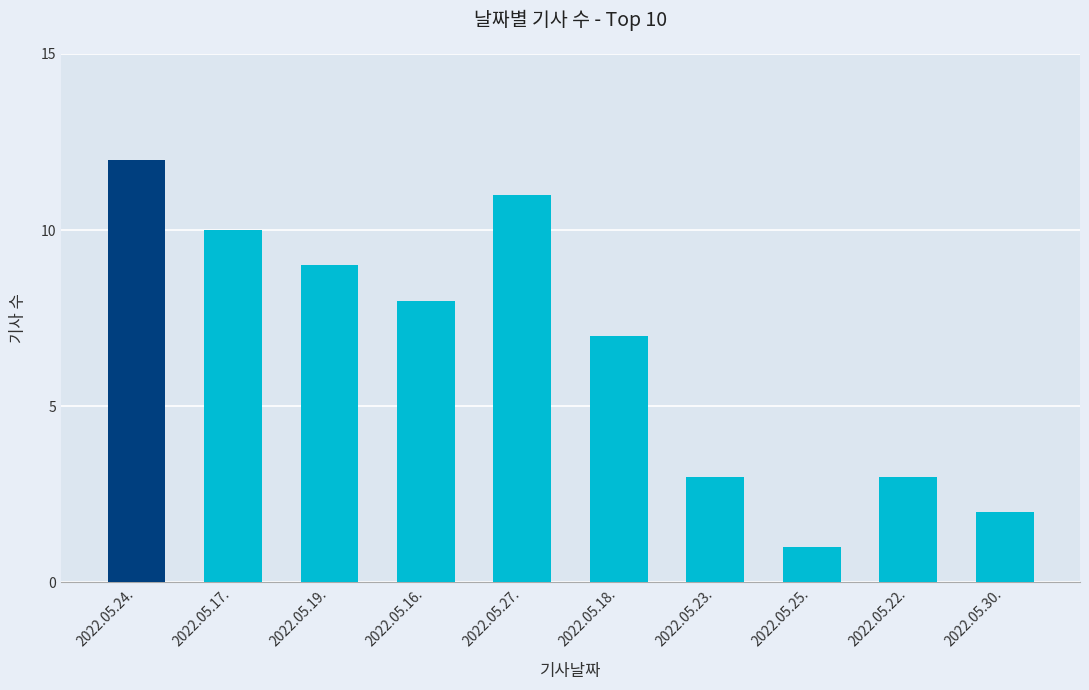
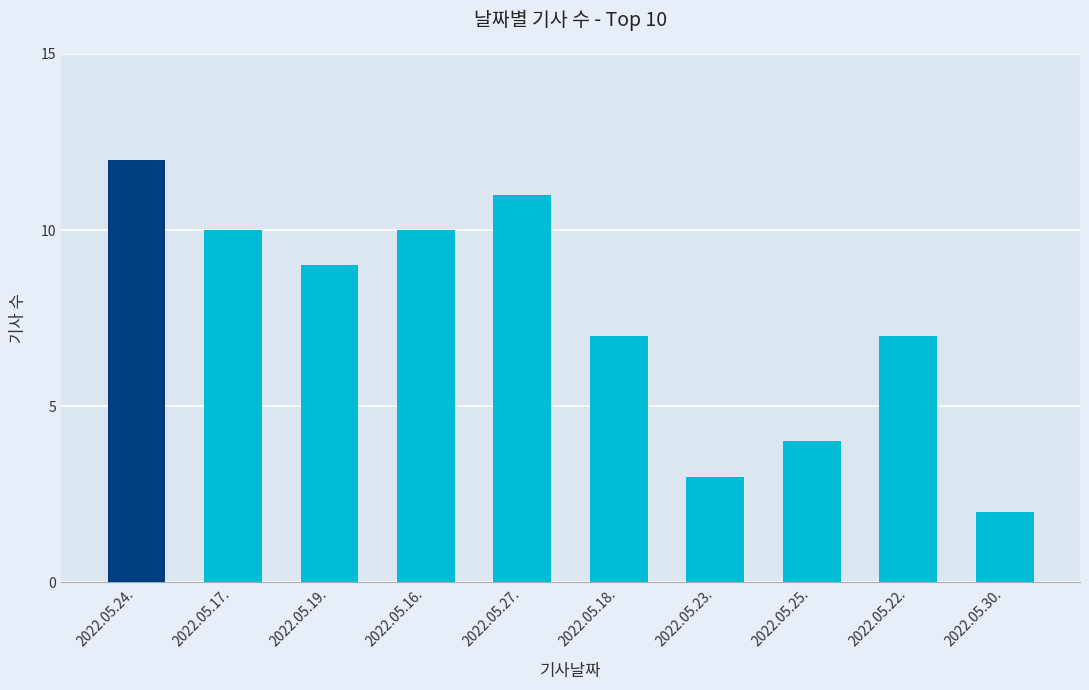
  {
    "2022.05.24.": 12,
    "2022.05.17.": 10,
    "2022.05.19.": 9,
-   "2022.05.16.": 8,
+   "2022.05.16.": 10,
    "2022.05.27.": 11,
    "2022.05.18.": 7,
    "2022.05.23.": 3,
-   "2022.05.25.": 1,
-   "2022.05.22.": 3,
+   "2022.05.25.": 4,
+   "2022.05.22.": 7,
    "2022.05.30.": 2
  }
